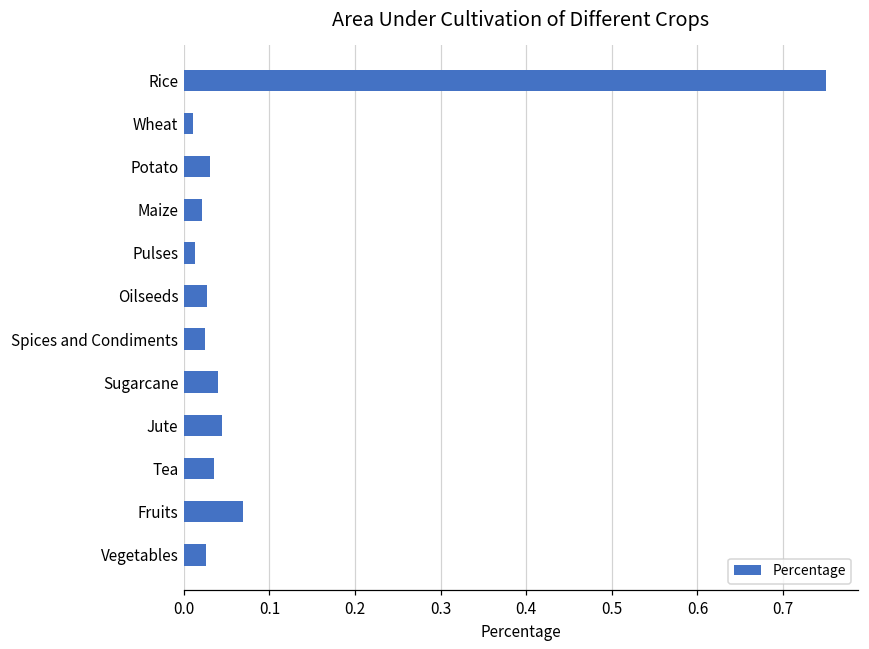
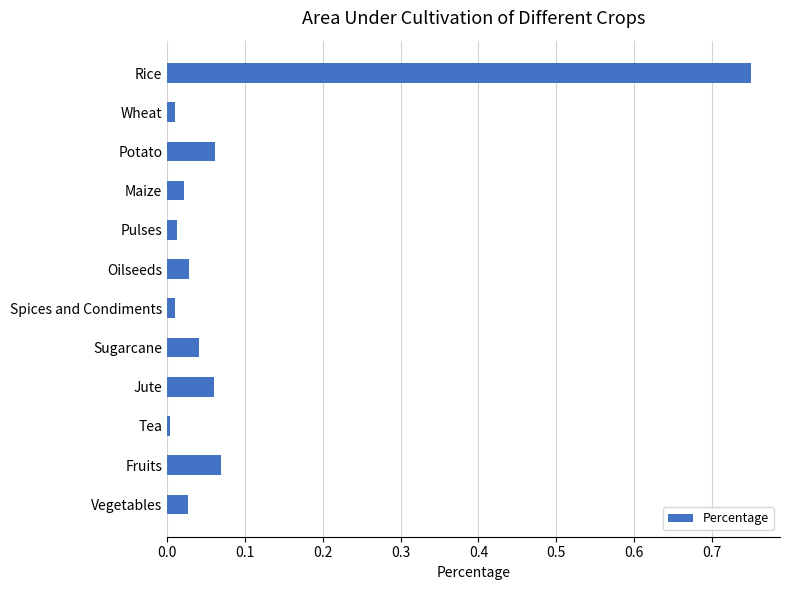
  {
    "Rice": 0.75,
    "Wheat": 0.01,
-   "Potato": 0.03,
+   "Potato": 0.06,
    "Maize": 0.02,
    "Pulses": 0.01,
    "Oilseeds": 0.03,
-   "Spices and Condiments": 0.02,
+   "Spices and Condiments": 0.01,
    "Sugarcane": 0.04,
-   "Jute": 0.04,
-   "Tea": 0.04,
+   "Jute": 0.06,
+   "Tea": 0.00,
    "Fruits": 0.07,
    "Vegetables": 0.03
  }
